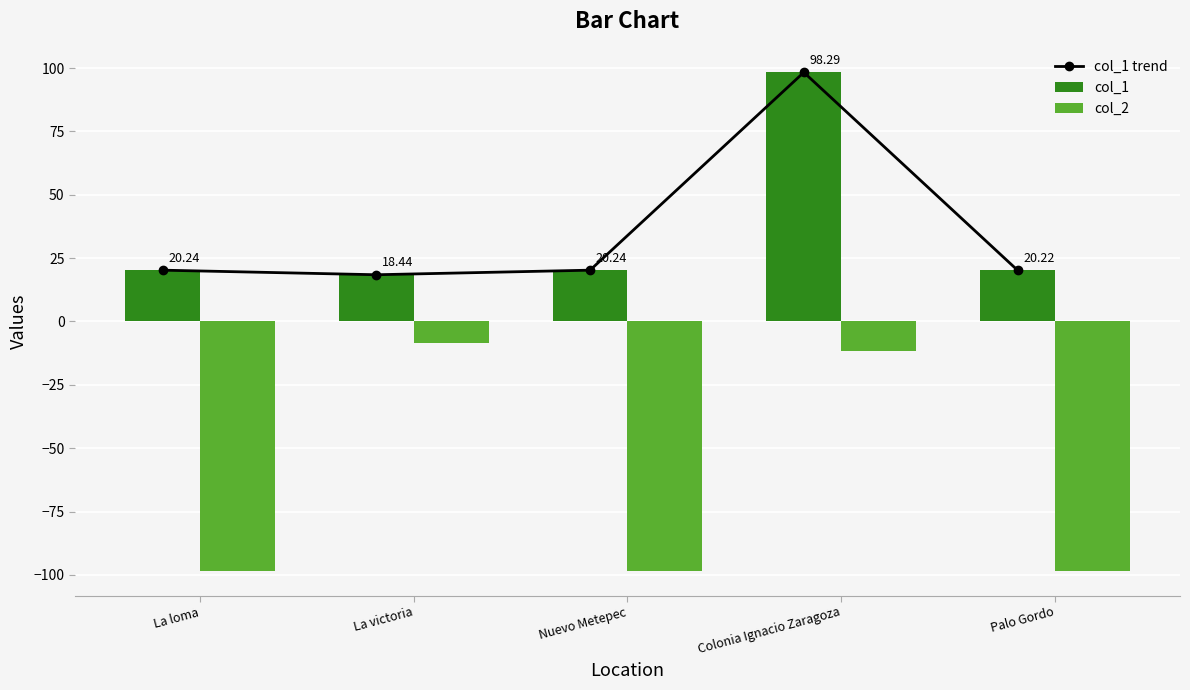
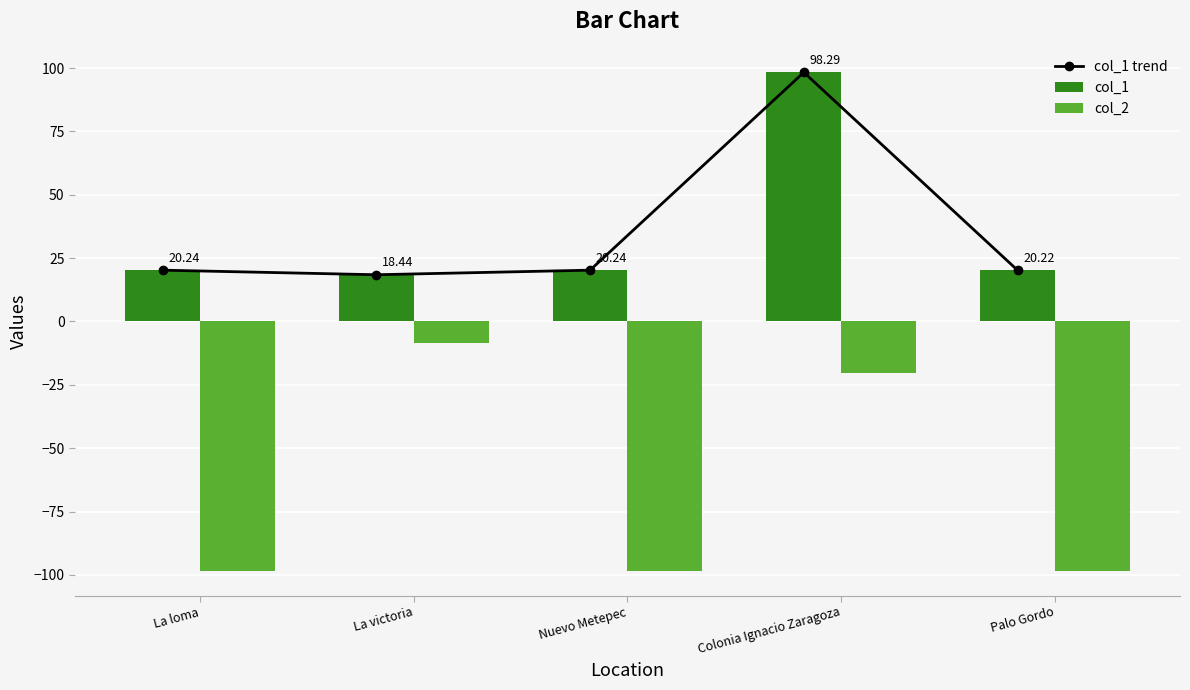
  {
    "col_1": {
      "La loma": 20.24,
      "La victoria": 18.44,
      "Nuevo Metepec": 20.24,
      "Colonia Ignacio Zaragoza": 98.29,
      "Palo Gordo": 20.22
    },
    "col_2": {
      "La loma": -98,
      "La victoria": -9,
      "Nuevo Metepec": -98,
-     "Colonia Ignacio Zaragoza": -12,
+     "Colonia Ignacio Zaragoza": -20,
      "Palo Gordo": -98
    }
  }
